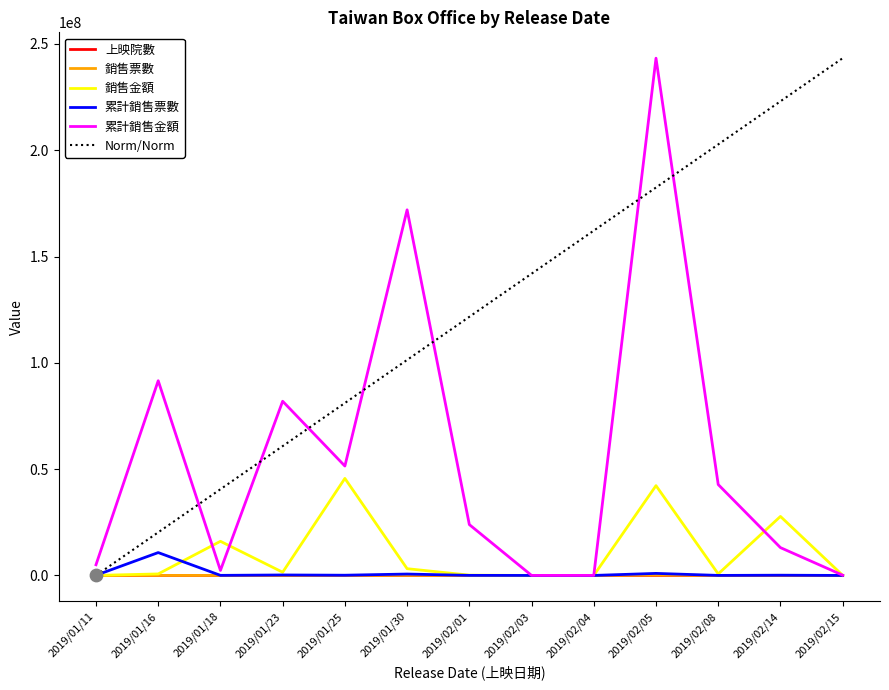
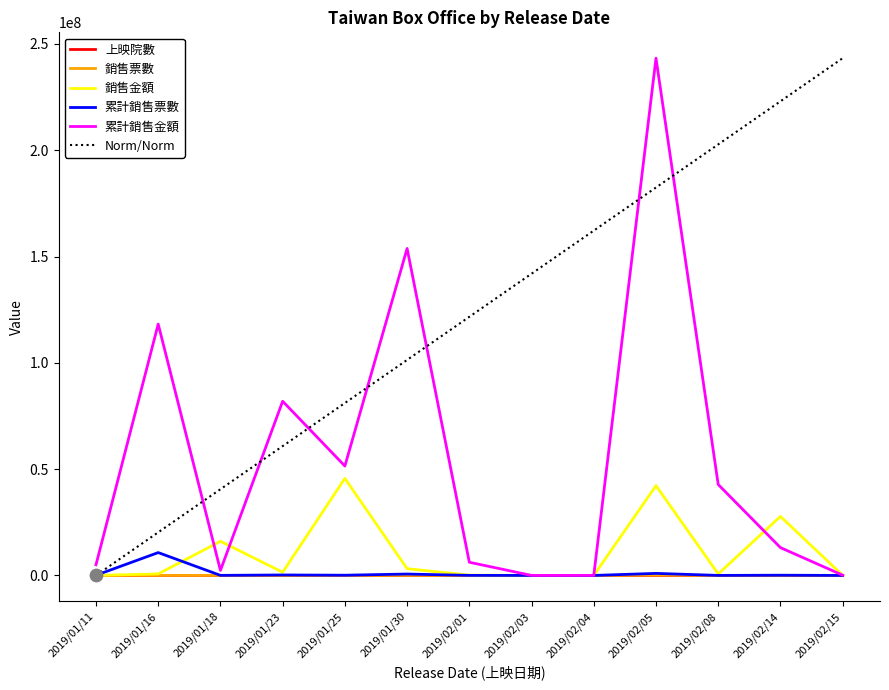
  {
    "銷售金額": {
      "2019/01/18": 16000000,
      "2019/01/23": 2000000,
      "2019/01/25": 46000000,
      "2019/01/30": 3000000,
      "2019/02/05": 42000000,
      "2019/02/14": 28000000
    },
    "累計銷售票數": {
      "2019/01/16": 11000000
    },
    "累計銷售金額": {
      "2019/01/11": 5000000,
-     "2019/01/16": 92000000,
+     "2019/01/16": 118000000,
      "2019/01/18": 2000000,
      "2019/01/23": 82000000,
      "2019/01/25": 51000000,
-     "2019/01/30": 172000000,
-     "2019/02/01": 24000000,
+     "2019/01/30": 154000000,
+     "2019/02/01": 6000000,
      "2019/02/05": 243000000,
      "2019/02/08": 43000000,
      "2019/02/14": 13000000
    },
    "Norm/Norm": {
      "2019/01/16": 20000000,
      "2019/01/18": 41000000,
      "2019/01/23": 61000000,
      "2019/01/25": 81000000,
      "2019/01/30": 101000000,
      "2019/02/01": 122000000,
      "2019/02/03": 142000000,
      "2019/02/04": 162000000,
      "2019/02/05": 182000000,
      "2019/02/08": 203000000,
      "2019/02/14": 223000000,
      "2019/02/15": 243000000
    }
  }
